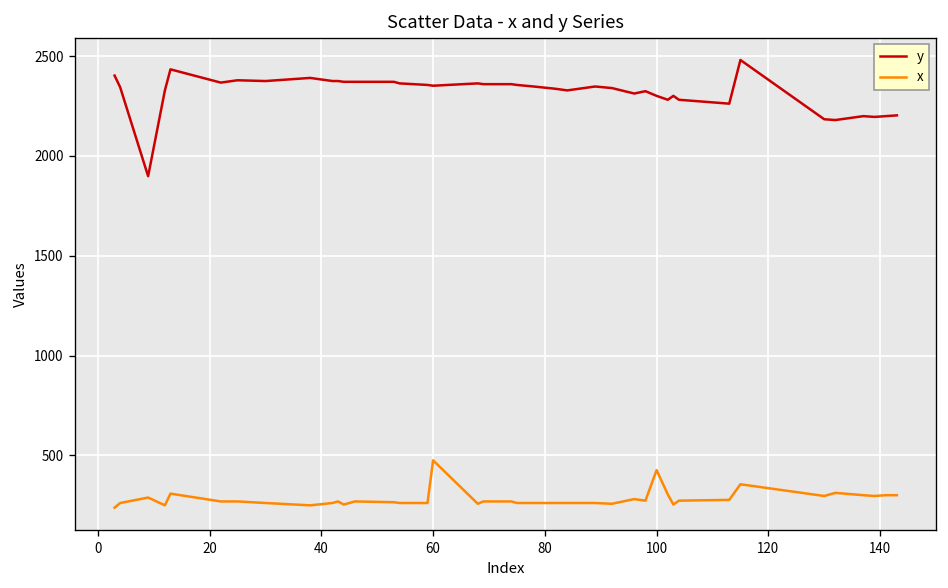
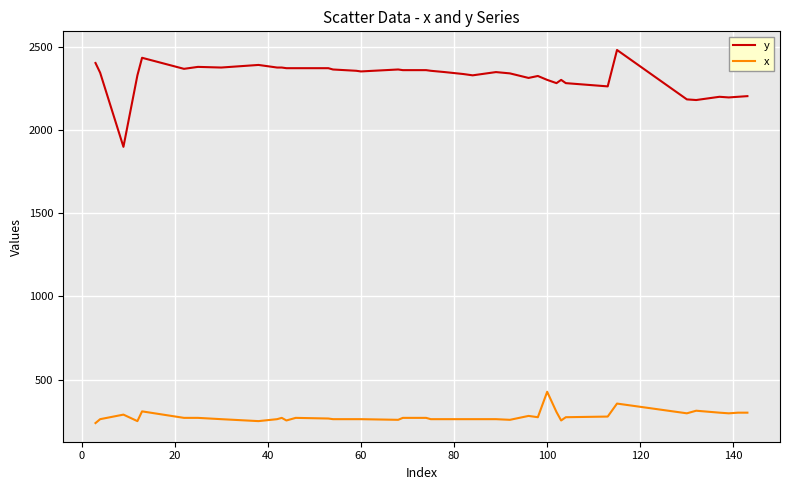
  {
    "y": {
      "60": 2350,
      "100": 2300
    },
    "x": {
-     "60": 480,
+     "60": 260,
      "100": 430
    }
  }
